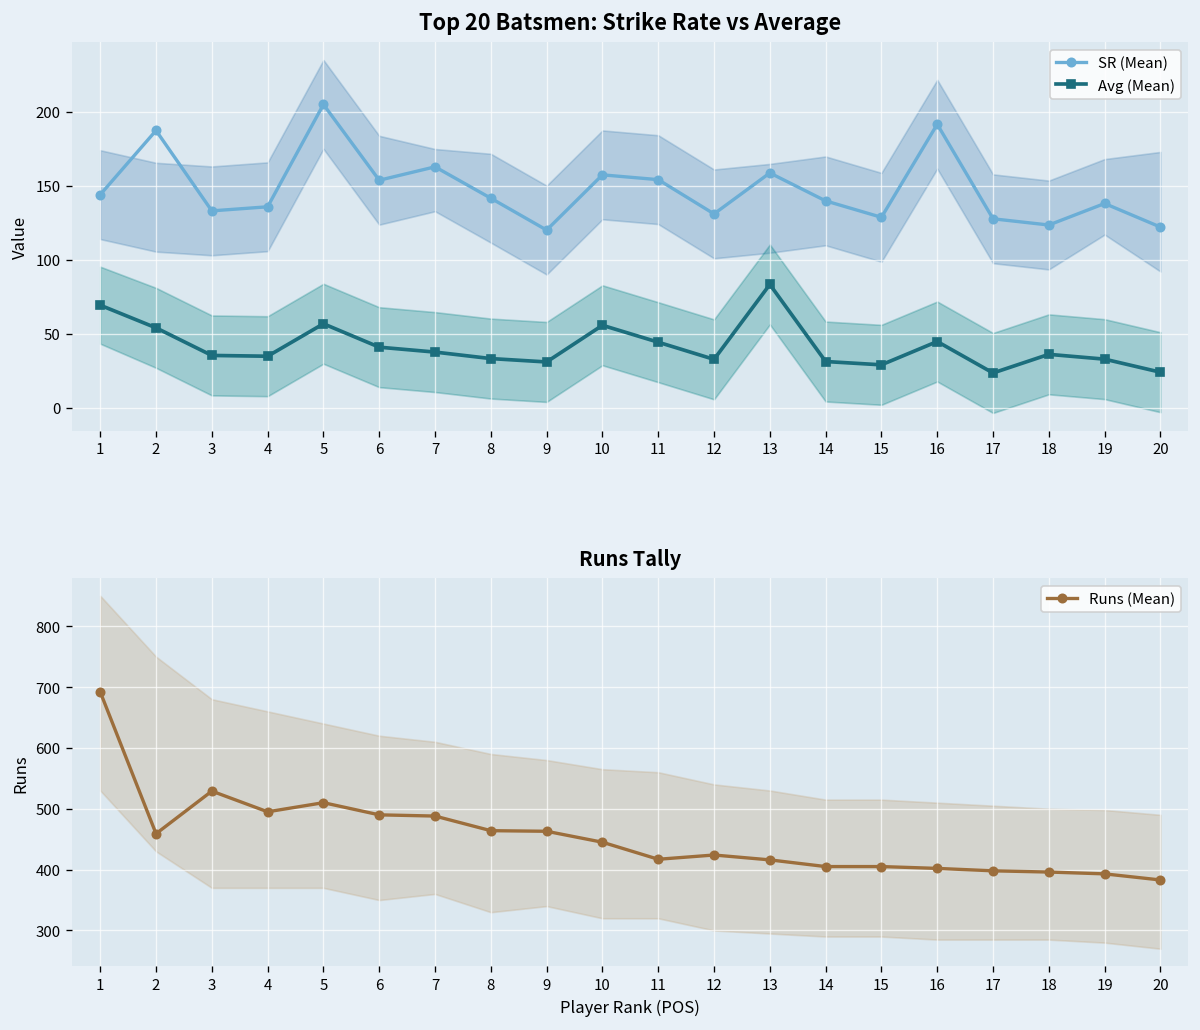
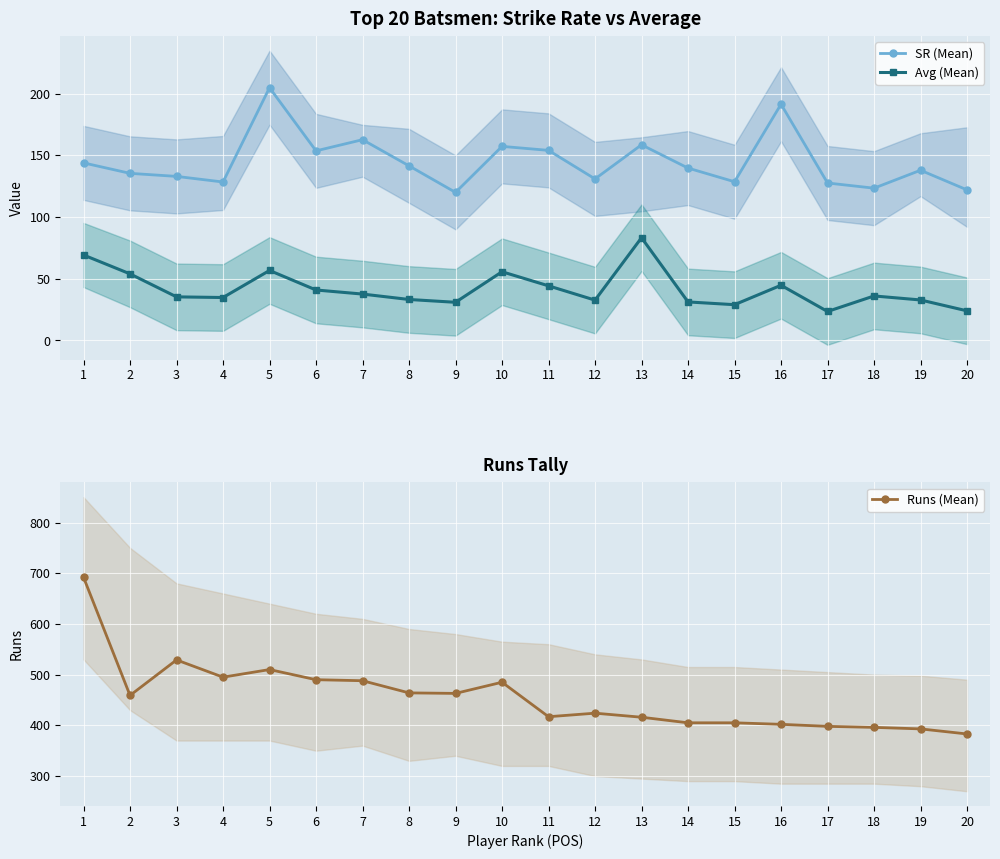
  {
    "Top 20 Batsmen: Strike Rate vs Average": {
      "SR (Mean)": {
        "1": 144,
-       "2": 187,
+       "2": 135,
        "3": 133,
-       "4": 136,
+       "4": 128,
        "5": 205,
        "6": 154,
        "7": 163,
        "8": 141,
        "9": 120,
        "10": 157,
        "11": 154,
        "12": 131,
        "13": 159,
        "14": 140,
        "15": 129,
        "16": 191,
        "17": 128,
        "18": 123,
        "19": 138,
        "20": 122
      }
    },
    "Runs Tally": {
      "Runs (Mean)": {
        "1": 690,
        "2": 460,
        "3": 530,
        "4": 500,
        "5": 510,
        "6": 490,
        "7": 490,
        "8": 460,
        "9": 460,
-       "10": 450,
+       "10": 490,
        "11": 420,
        "12": 420,
        "13": 420,
        "14": 410,
        "15": 410,
        "16": 400,
        "17": 400,
        "18": 400,
        "19": 390,
        "20": 380
      }
    }
  }
